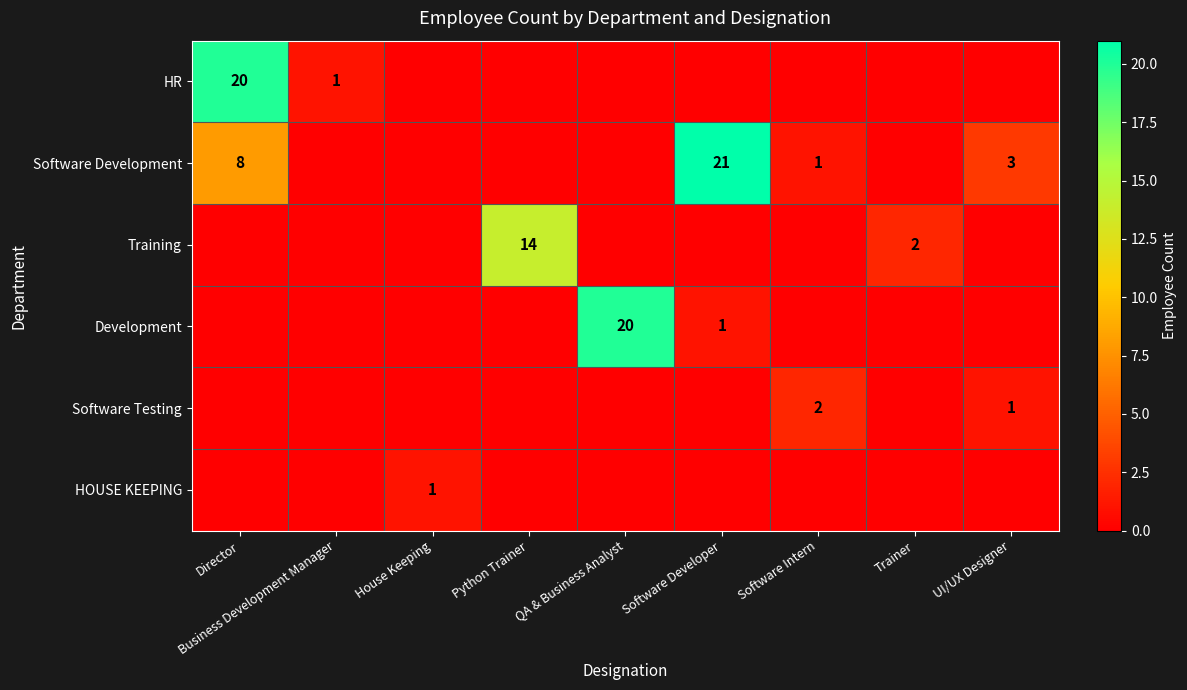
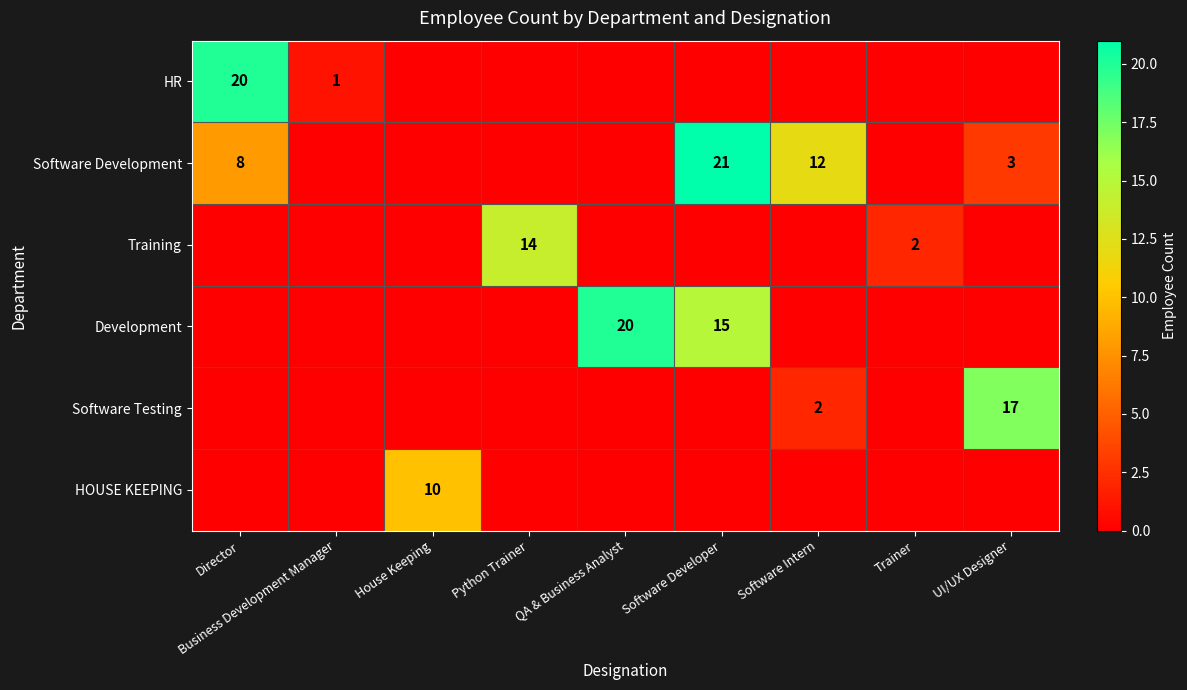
  {
    "HR": {
      "Director": 20,
      "Business Development Manager": 1
    },
    "Software Development": {
      "Director": 8,
      "Software Developer": 21,
-     "Software Intern": 1,
+     "Software Intern": 12,
      "UI/UX Designer": 3
    },
    "Training": {
      "Python Trainer": 14,
      "Trainer": 2
    },
    "Development": {
      "QA & Business Analyst": 20,
-     "Software Developer": 1
+     "Software Developer": 15
    },
    "Software Testing": {
      "Software Intern": 2,
-     "UI/UX Designer": 1
+     "UI/UX Designer": 17
    },
    "HOUSE KEEPING": {
-     "House Keeping": 1
+     "House Keeping": 10
    }
  }
